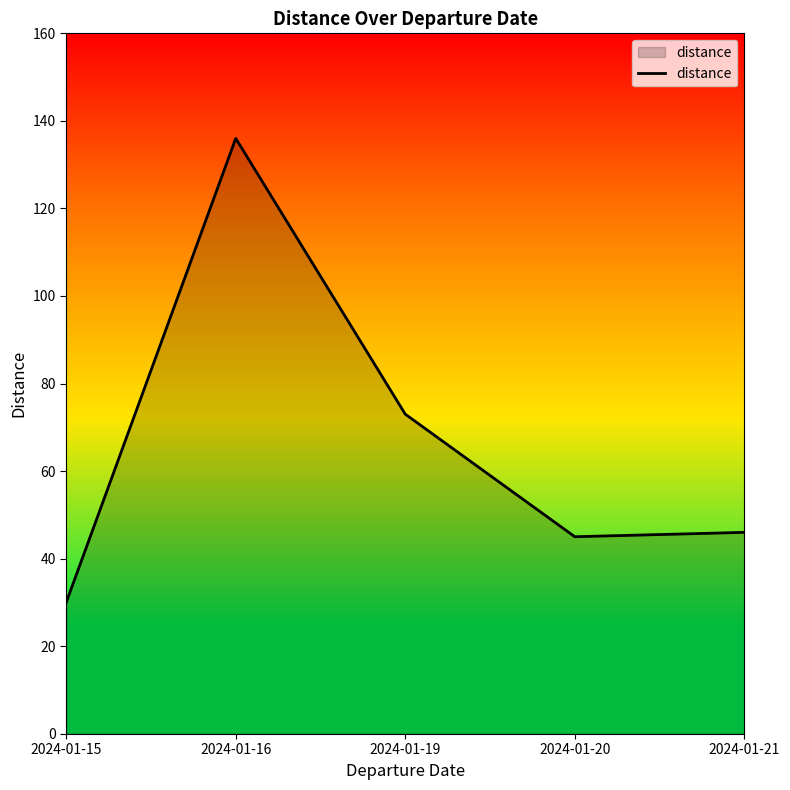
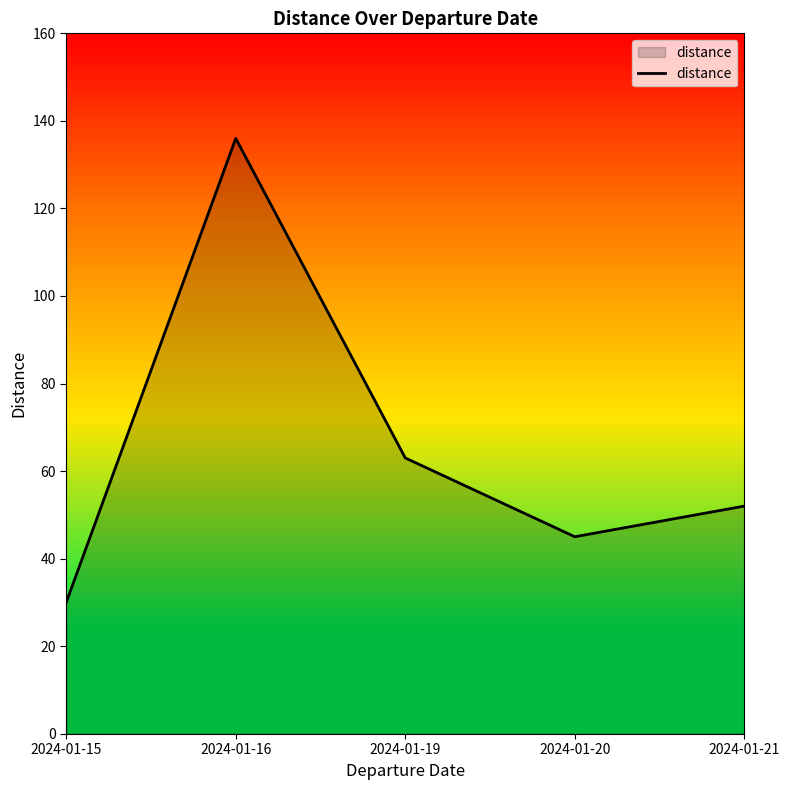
  {
    "2024-01-15": 30,
    "2024-01-16": 136,
-   "2024-01-19": 73,
+   "2024-01-19": 63,
    "2024-01-20": 45,
-   "2024-01-21": 46
+   "2024-01-21": 52
  }
